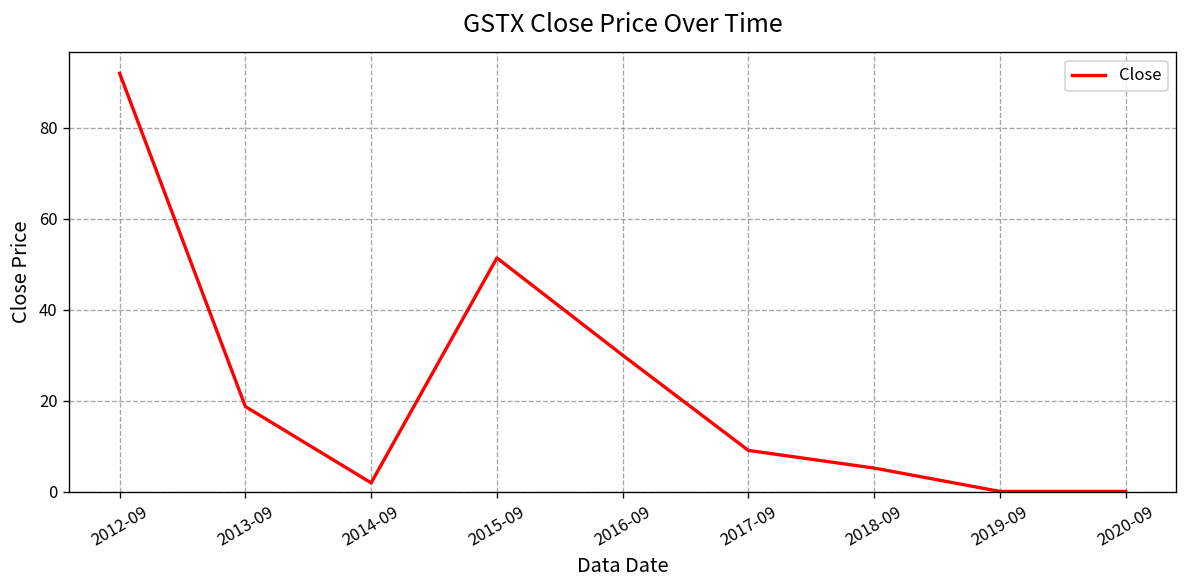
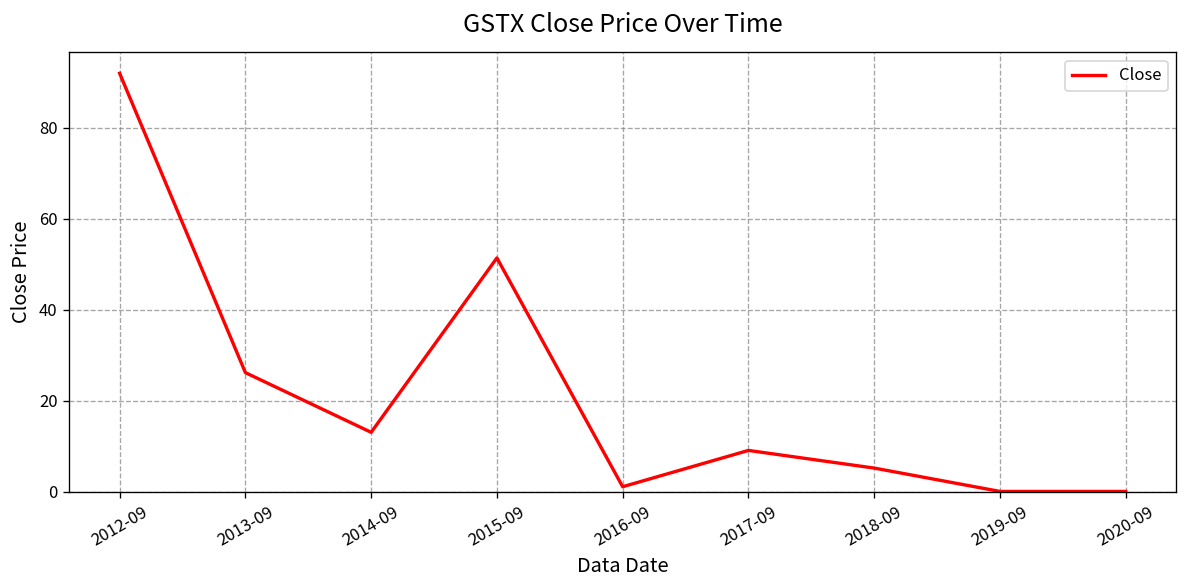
  {
    "2012-09": 92,
-   "2013-09": 19,
-   "2014-09": 2,
+   "2013-09": 26,
+   "2014-09": 13,
    "2015-09": 51,
-   "2016-09": 30,
+   "2016-09": 1,
    "2017-09": 9,
    "2018-09": 5,
    "2019-09": 0,
    "2020-09": 0
  }
